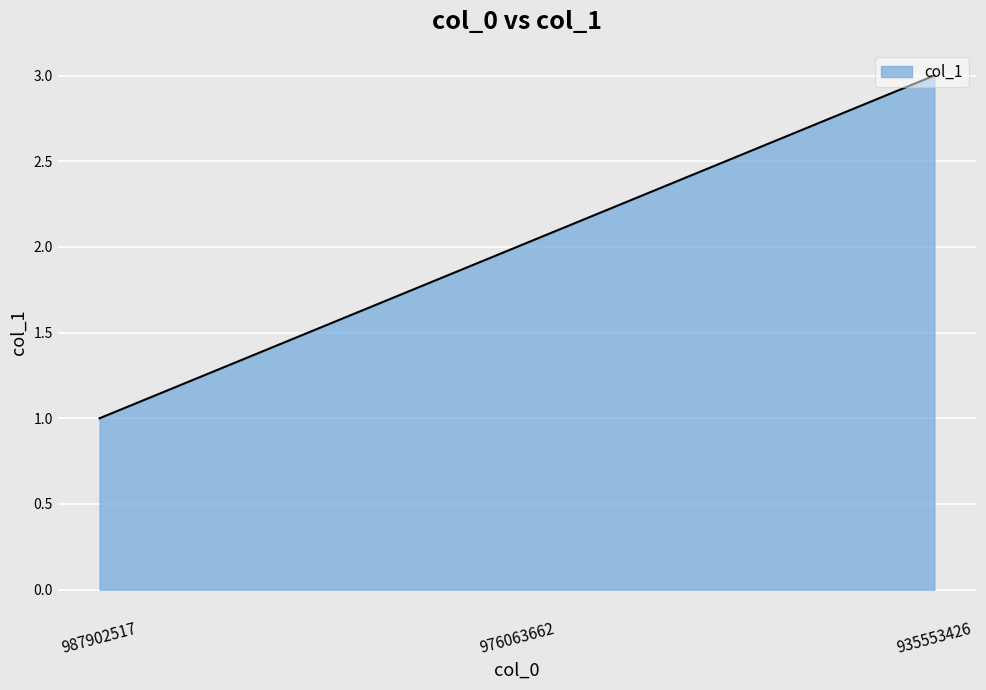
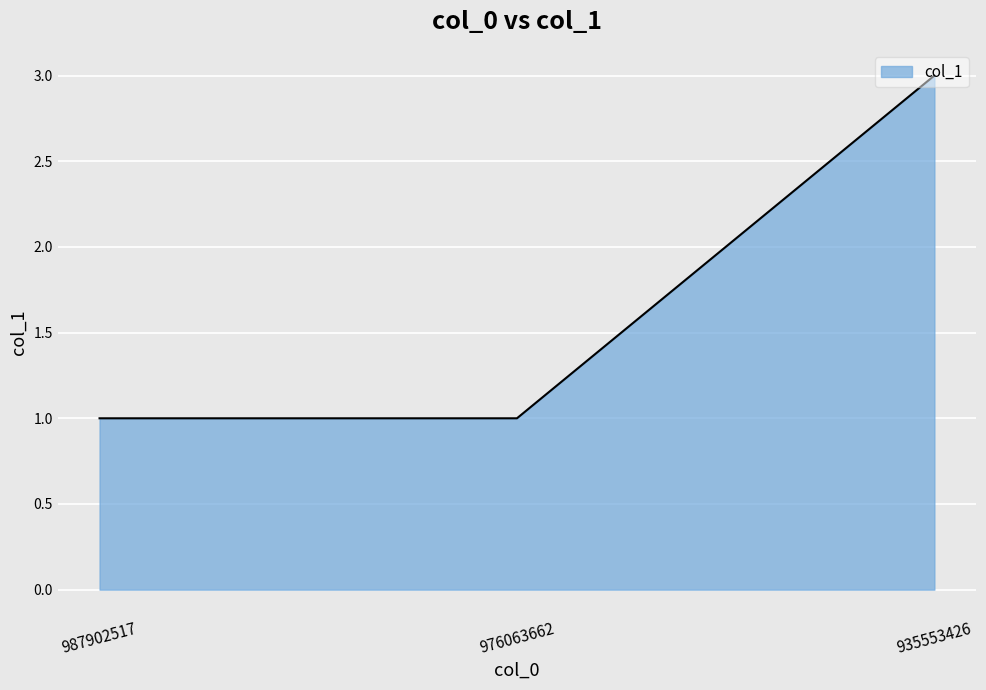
  {
    "987902517": 1,
-   "976063662": 2
+   "976063662": 1
  }
